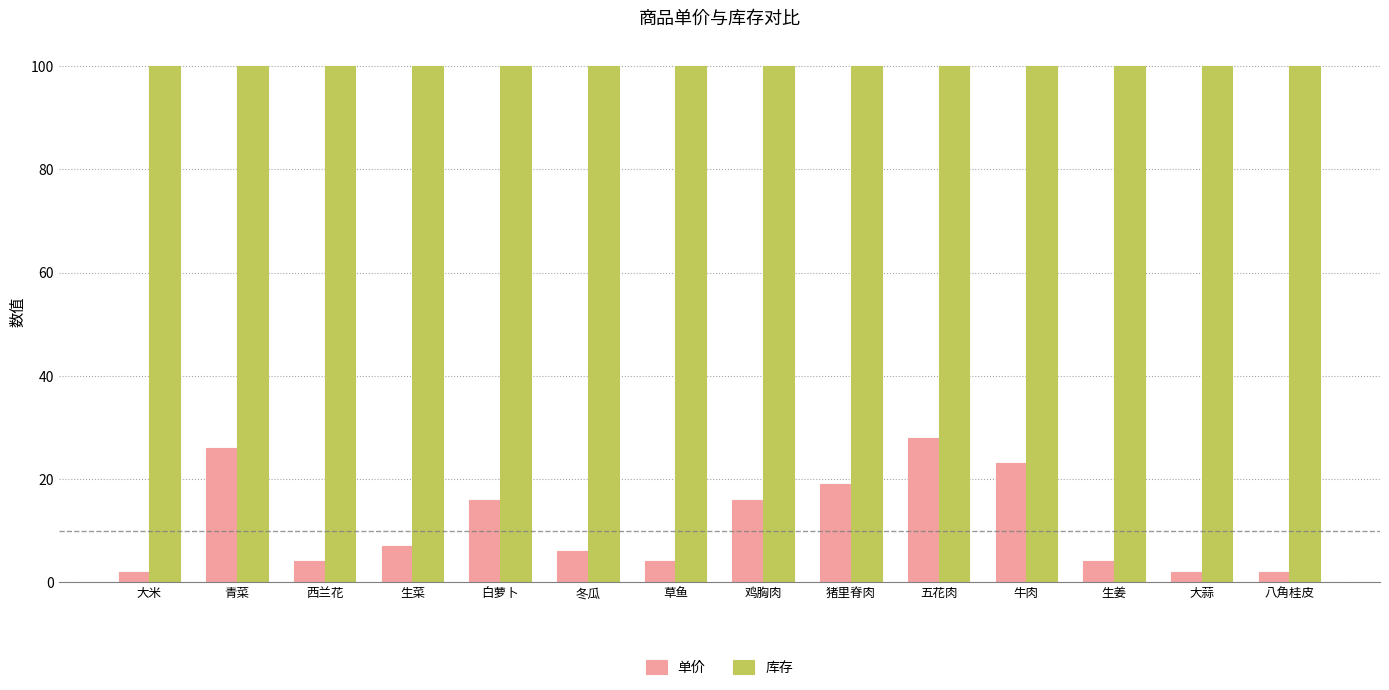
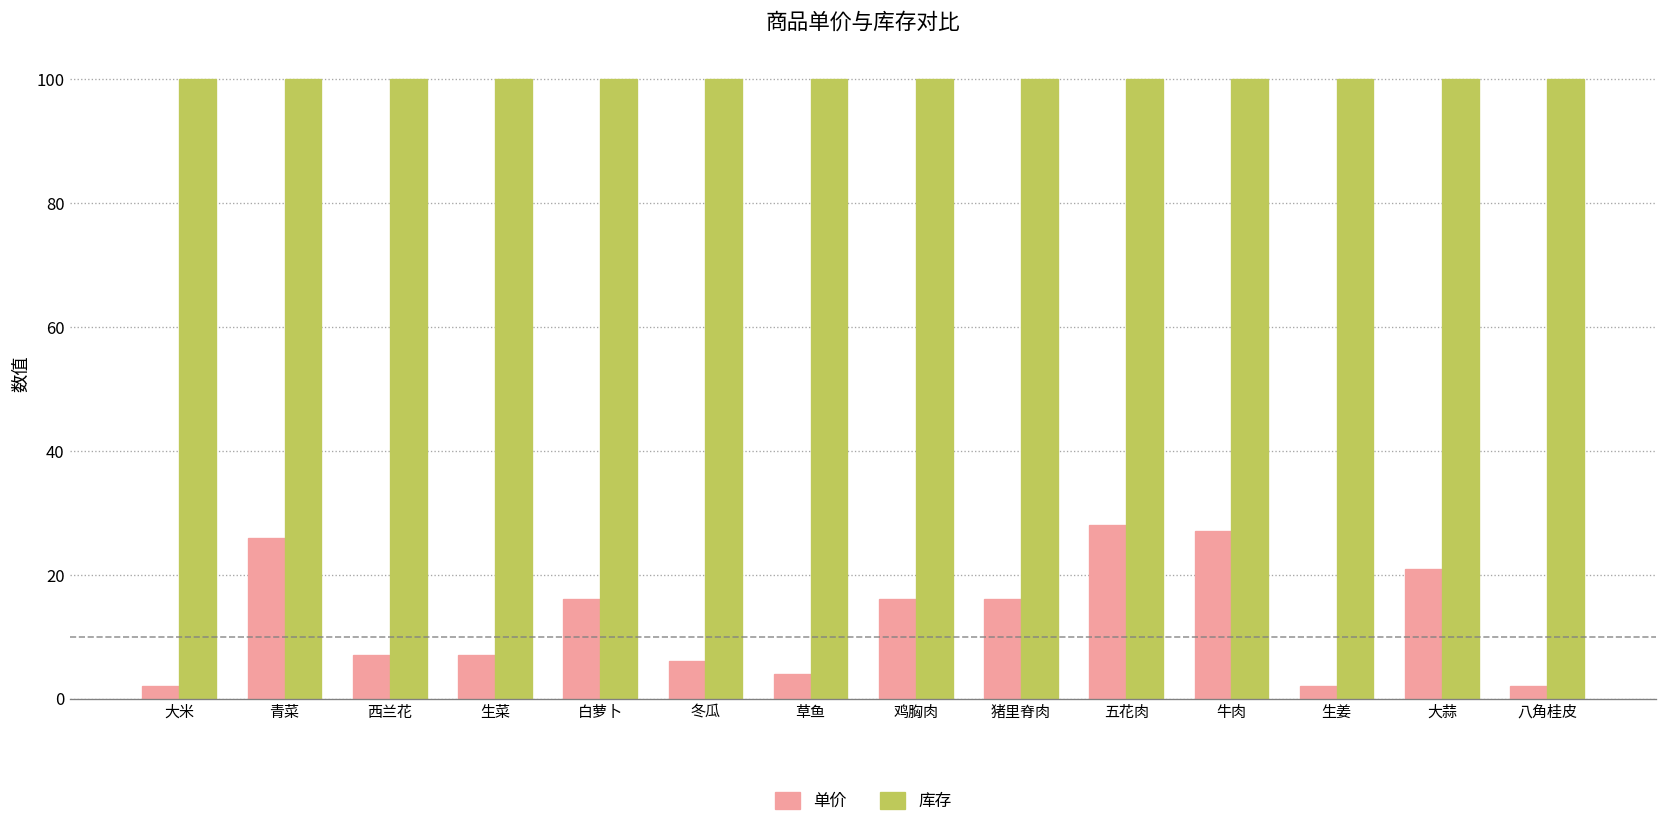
  {
    "单价": {
      "大米": 2,
      "青菜": 26,
-     "西兰花": 4,
+     "西兰花": 7,
      "生菜": 7,
      "白萝卜": 16,
      "冬瓜": 6,
      "草鱼": 4,
      "鸡胸肉": 16,
-     "猪里脊肉": 19,
+     "猪里脊肉": 16,
      "五花肉": 28,
-     "牛肉": 23,
-     "生姜": 4,
-     "大蒜": 2,
+     "牛肉": 27,
+     "生姜": 2,
+     "大蒜": 21,
      "八角桂皮": 2
    },
    "库存": {
      "大米": 100,
      "青菜": 100,
      "西兰花": 100,
      "生菜": 100,
      "白萝卜": 100,
      "冬瓜": 100,
      "草鱼": 100,
      "鸡胸肉": 100,
      "猪里脊肉": 100,
      "五花肉": 100,
      "牛肉": 100,
      "生姜": 100,
      "大蒜": 100,
      "八角桂皮": 100
    }
  }
